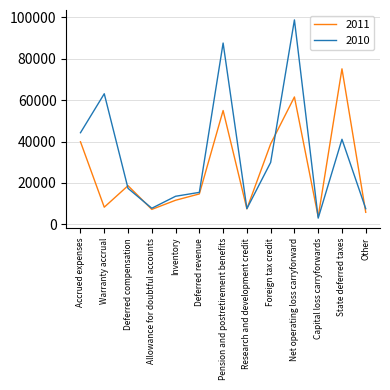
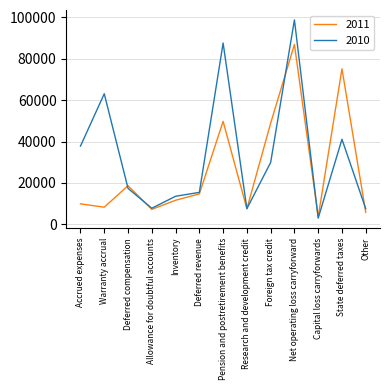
  {
    "2011": {
-     "Accrued expenses": 40000,
+     "Accrued expenses": 10000,
      "Warranty accrual": 8000,
      "Deferred compensation": 19000,
      "Inventory": 12000,
-     "Pension and postretirement benefits": 55000,
-     "Foreign tax credit": 39000,
-     "Net operating loss carryforward": 62000,
+     "Pension and postretirement benefits": 50000,
+     "Foreign tax credit": 49000,
+     "Net operating loss carryforward": 87000,
      "State deferred taxes": 75000,
      "Other": 6000
    },
    "2010": {
-     "Accrued expenses": 44000,
+     "Accrued expenses": 38000,
      "Warranty accrual": 63000,
      "Deferred compensation": 17000,
      "Inventory": 14000,
      "Pension and postretirement benefits": 88000,
      "Foreign tax credit": 30000,
      "Net operating loss carryforward": 99000,
      "State deferred taxes": 41000,
      "Other": 8000
    }
  }
